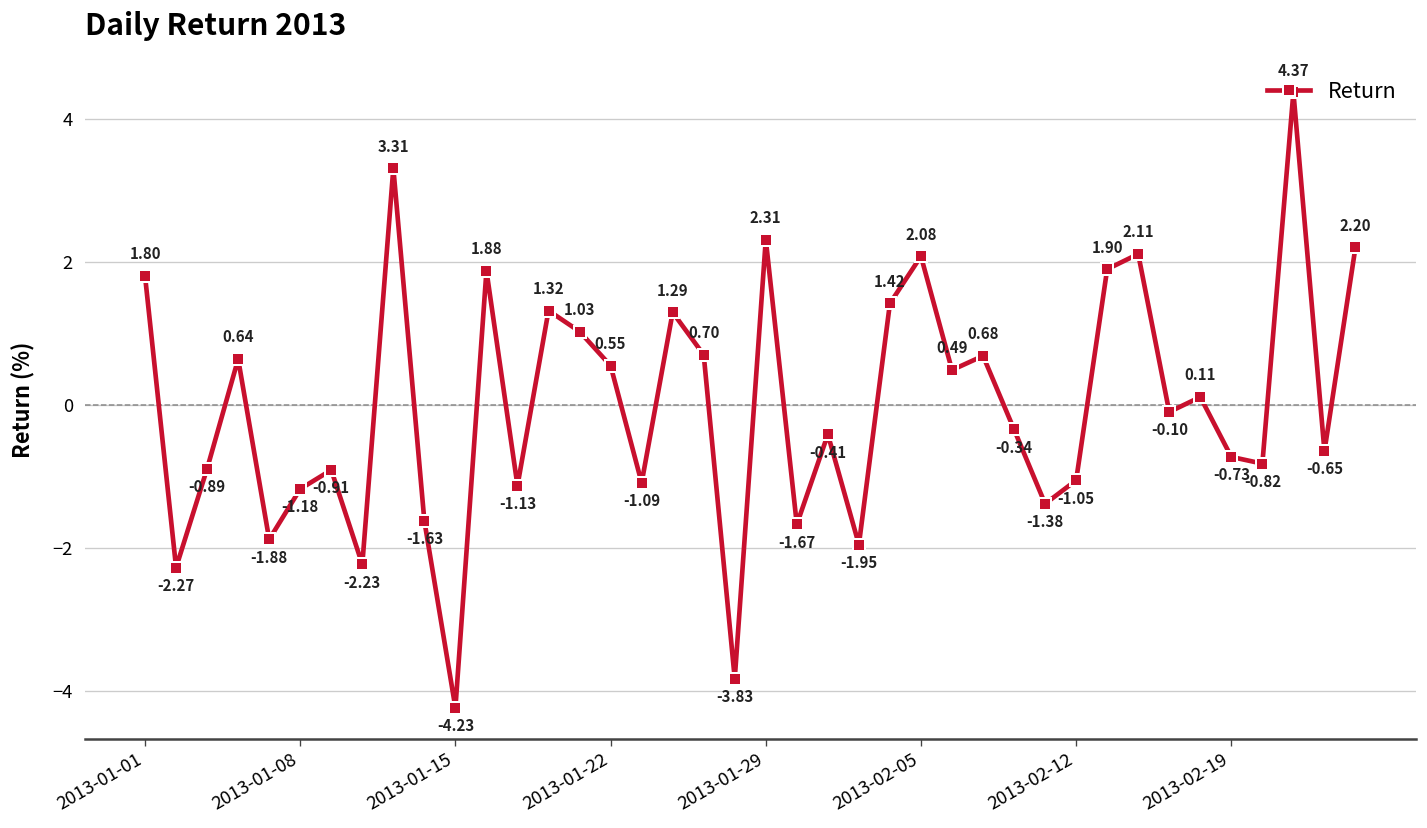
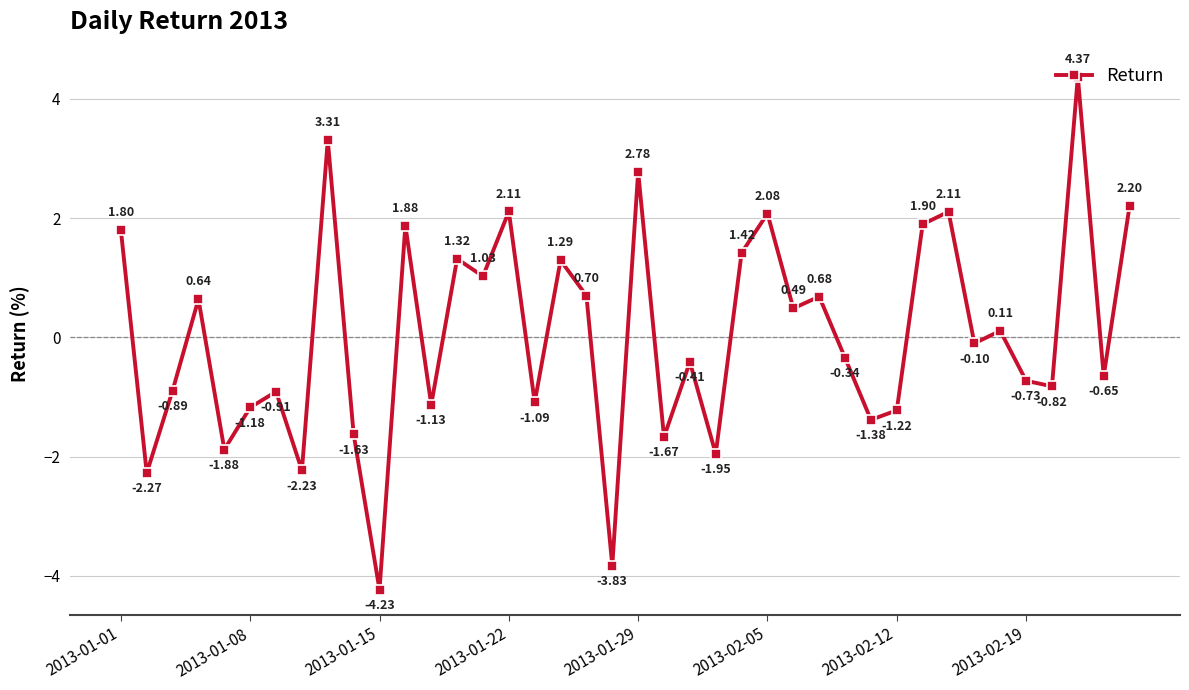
  {
    "2013-01-01": 1.80,
    "2013-01-08": -1.18,
    "2013-01-15": -4.23,
-   "2013-01-22": 0.55,
-   "2013-01-29": 2.31,
+   "2013-01-22": 2.11,
+   "2013-01-29": 2.78,
    "2013-02-05": 2.08,
-   "2013-02-12": -1.05,
+   "2013-02-12": -1.22,
    "2013-02-19": -0.73
  }
